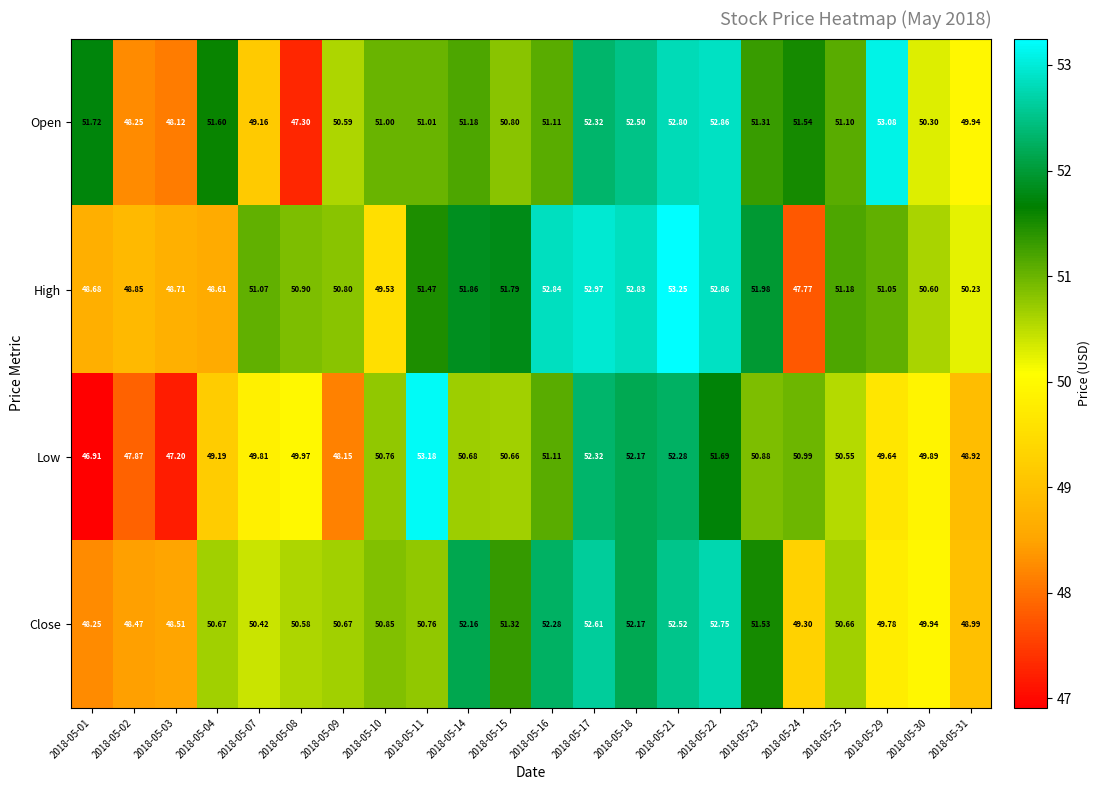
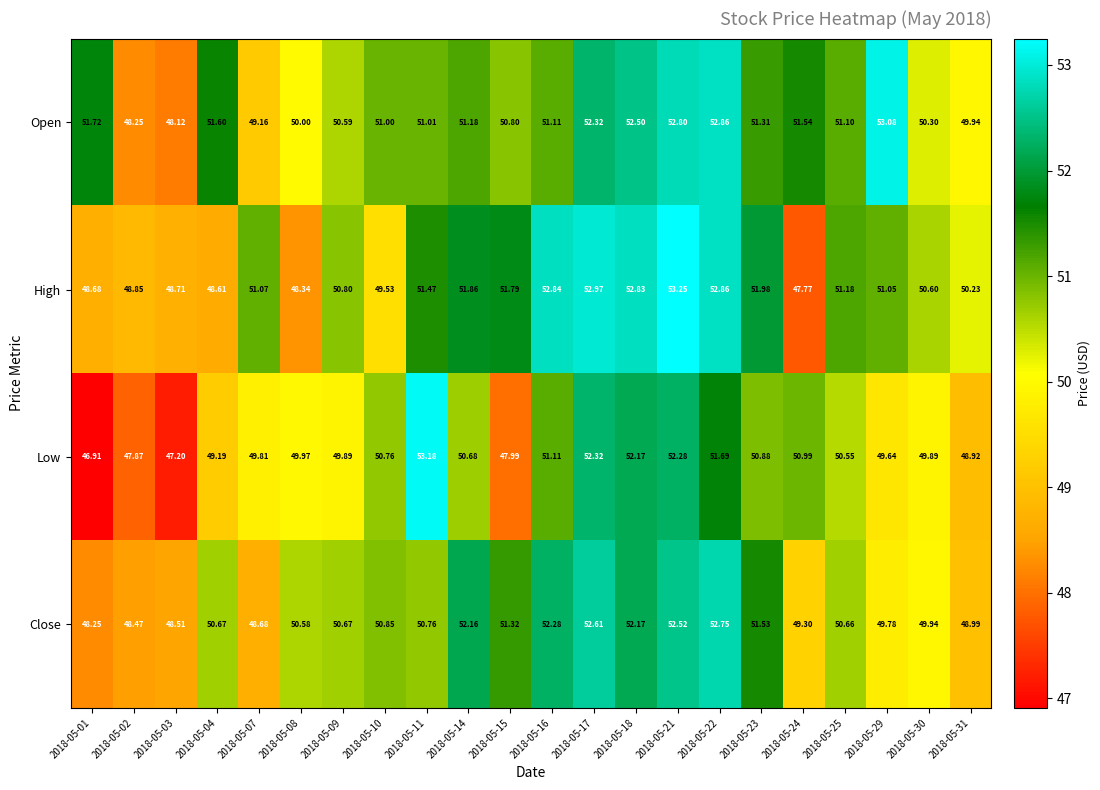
  {
    "Open": {
      "2018-05-01": 51.72,
      "2018-05-02": 48.25,
      "2018-05-03": 48.12,
      "2018-05-04": 51.60,
      "2018-05-07": 49.16,
-     "2018-05-08": 47.30,
+     "2018-05-08": 50.00,
      "2018-05-09": 50.59,
      "2018-05-10": 51.00,
      "2018-05-11": 51.01,
      "2018-05-14": 51.18,
      "2018-05-15": 50.80,
      "2018-05-16": 51.11,
      "2018-05-17": 52.32,
      "2018-05-18": 52.50,
      "2018-05-21": 52.80,
      "2018-05-22": 52.86,
      "2018-05-23": 51.31,
      "2018-05-24": 51.54,
      "2018-05-25": 51.10,
      "2018-05-29": 53.08,
      "2018-05-30": 50.30,
      "2018-05-31": 49.94
    },
    "High": {
      "2018-05-01": 48.68,
      "2018-05-02": 48.85,
      "2018-05-03": 48.71,
      "2018-05-04": 48.61,
      "2018-05-07": 51.07,
-     "2018-05-08": 50.90,
+     "2018-05-08": 48.34,
      "2018-05-09": 50.80,
      "2018-05-10": 49.53,
      "2018-05-11": 51.47,
      "2018-05-14": 51.86,
      "2018-05-15": 51.79,
      "2018-05-16": 52.84,
      "2018-05-17": 52.97,
      "2018-05-18": 52.83,
      "2018-05-21": 53.25,
      "2018-05-22": 52.86,
      "2018-05-23": 51.98,
      "2018-05-24": 47.77,
      "2018-05-25": 51.18,
      "2018-05-29": 51.05,
      "2018-05-30": 50.60,
      "2018-05-31": 50.23
    },
    "Low": {
      "2018-05-01": 46.91,
      "2018-05-02": 47.87,
      "2018-05-03": 47.20,
      "2018-05-04": 49.19,
      "2018-05-07": 49.81,
      "2018-05-08": 49.97,
-     "2018-05-09": 48.15,
+     "2018-05-09": 49.89,
      "2018-05-10": 50.76,
      "2018-05-11": 53.18,
      "2018-05-14": 50.68,
-     "2018-05-15": 50.66,
+     "2018-05-15": 47.99,
      "2018-05-16": 51.11,
      "2018-05-17": 52.32,
      "2018-05-18": 52.17,
      "2018-05-21": 52.28,
      "2018-05-22": 51.69,
      "2018-05-23": 50.88,
      "2018-05-24": 50.99,
      "2018-05-25": 50.55,
      "2018-05-29": 49.64,
      "2018-05-30": 49.89,
      "2018-05-31": 48.92
    },
    "Close": {
      "2018-05-01": 48.25,
      "2018-05-02": 48.47,
      "2018-05-03": 48.51,
      "2018-05-04": 50.67,
-     "2018-05-07": 50.42,
+     "2018-05-07": 48.68,
      "2018-05-08": 50.58,
      "2018-05-09": 50.67,
      "2018-05-10": 50.85,
      "2018-05-11": 50.76,
      "2018-05-14": 52.16,
      "2018-05-15": 51.32,
      "2018-05-16": 52.28,
      "2018-05-17": 52.61,
      "2018-05-18": 52.17,
      "2018-05-21": 52.52,
      "2018-05-22": 52.75,
      "2018-05-23": 51.53,
      "2018-05-24": 49.30,
      "2018-05-25": 50.66,
      "2018-05-29": 49.78,
      "2018-05-30": 49.94,
      "2018-05-31": 48.99
    }
  }
